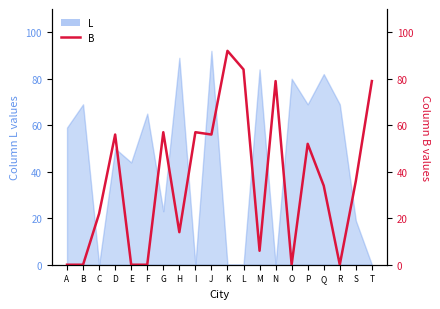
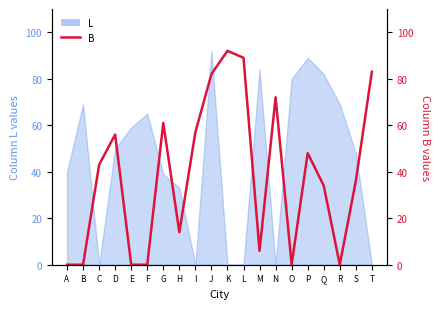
  {
    "L": {
-     "A": 59,
+     "A": 40,
      "B": 69,
      "C": 0,
      "D": 50,
-     "E": 44,
+     "E": 59,
      "F": 65,
-     "G": 23,
-     "H": 89,
+     "G": 39,
+     "H": 33,
      "I": 0,
      "J": 92,
      "K": 0,
      "L": 0,
      "M": 84,
      "N": 0,
      "O": 80,
-     "P": 69,
+     "P": 89,
      "Q": 82,
      "R": 69,
-     "S": 19,
+     "S": 48,
      "T": 0
    },
    "B": {
      "A": 0,
      "B": 0,
-     "C": 22,
+     "C": 43,
      "D": 56,
      "E": 0,
      "F": 0,
-     "G": 57,
+     "G": 61,
      "H": 14,
      "I": 57,
-     "J": 56,
+     "J": 82,
      "K": 92,
-     "L": 84,
+     "L": 89,
      "M": 6,
-     "N": 79,
+     "N": 72,
      "O": 0,
-     "P": 52,
+     "P": 48,
      "Q": 34,
      "R": 0,
      "S": 36,
-     "T": 79
+     "T": 83
    }
  }
